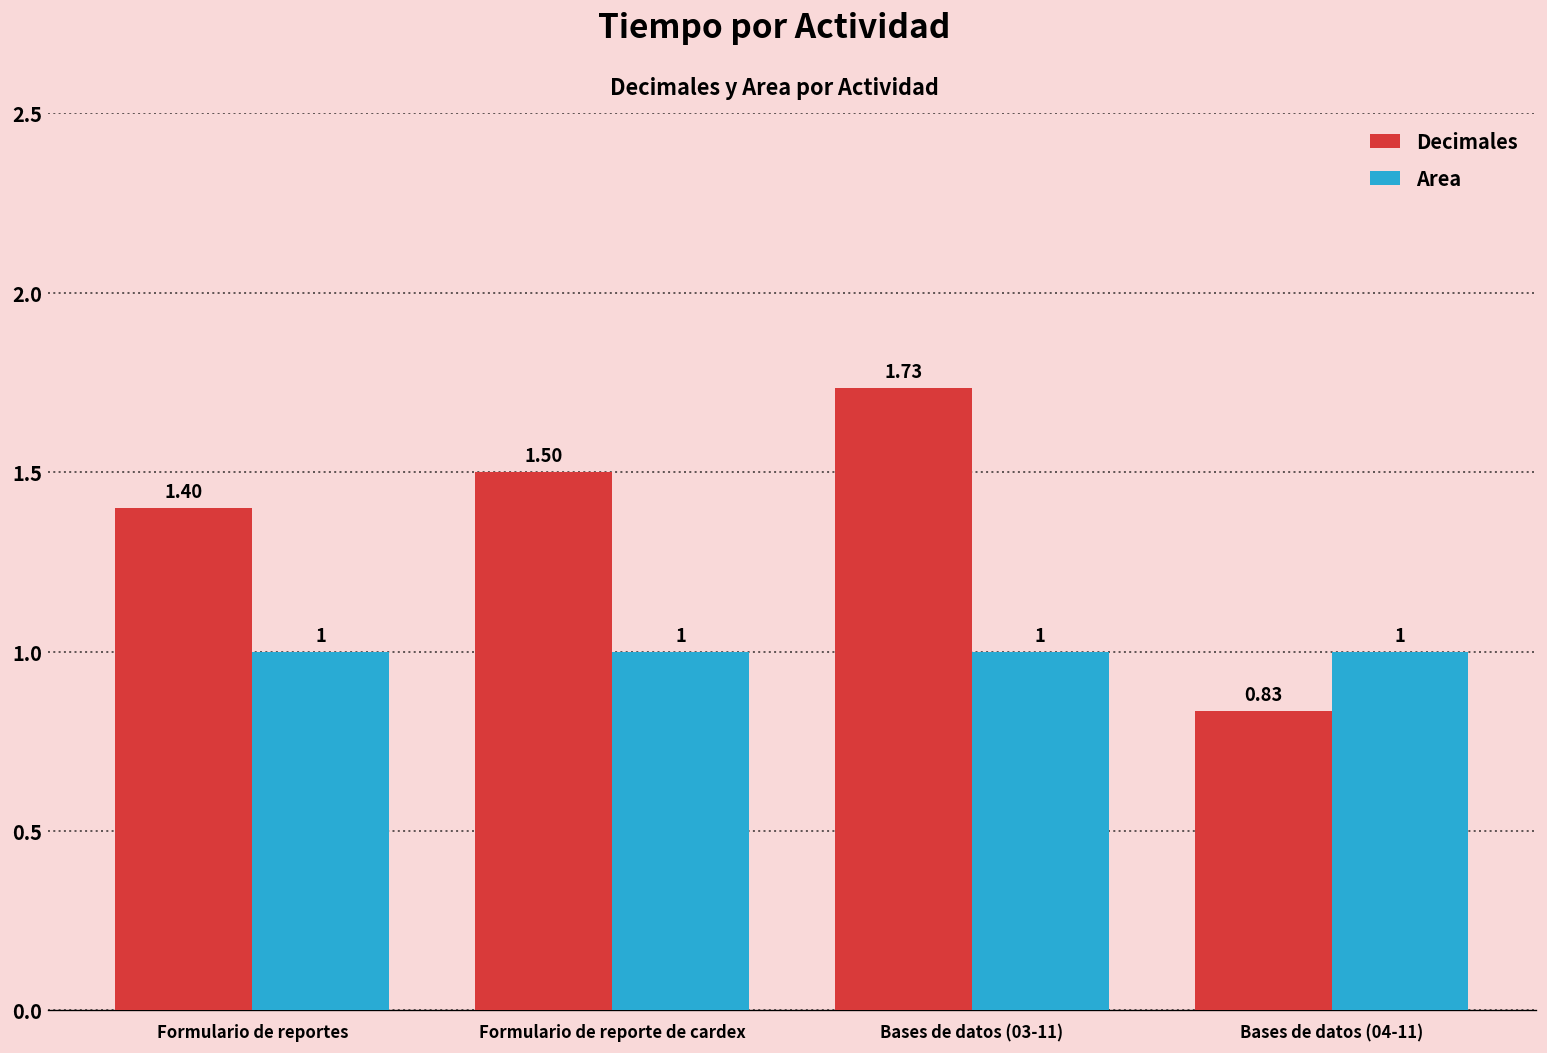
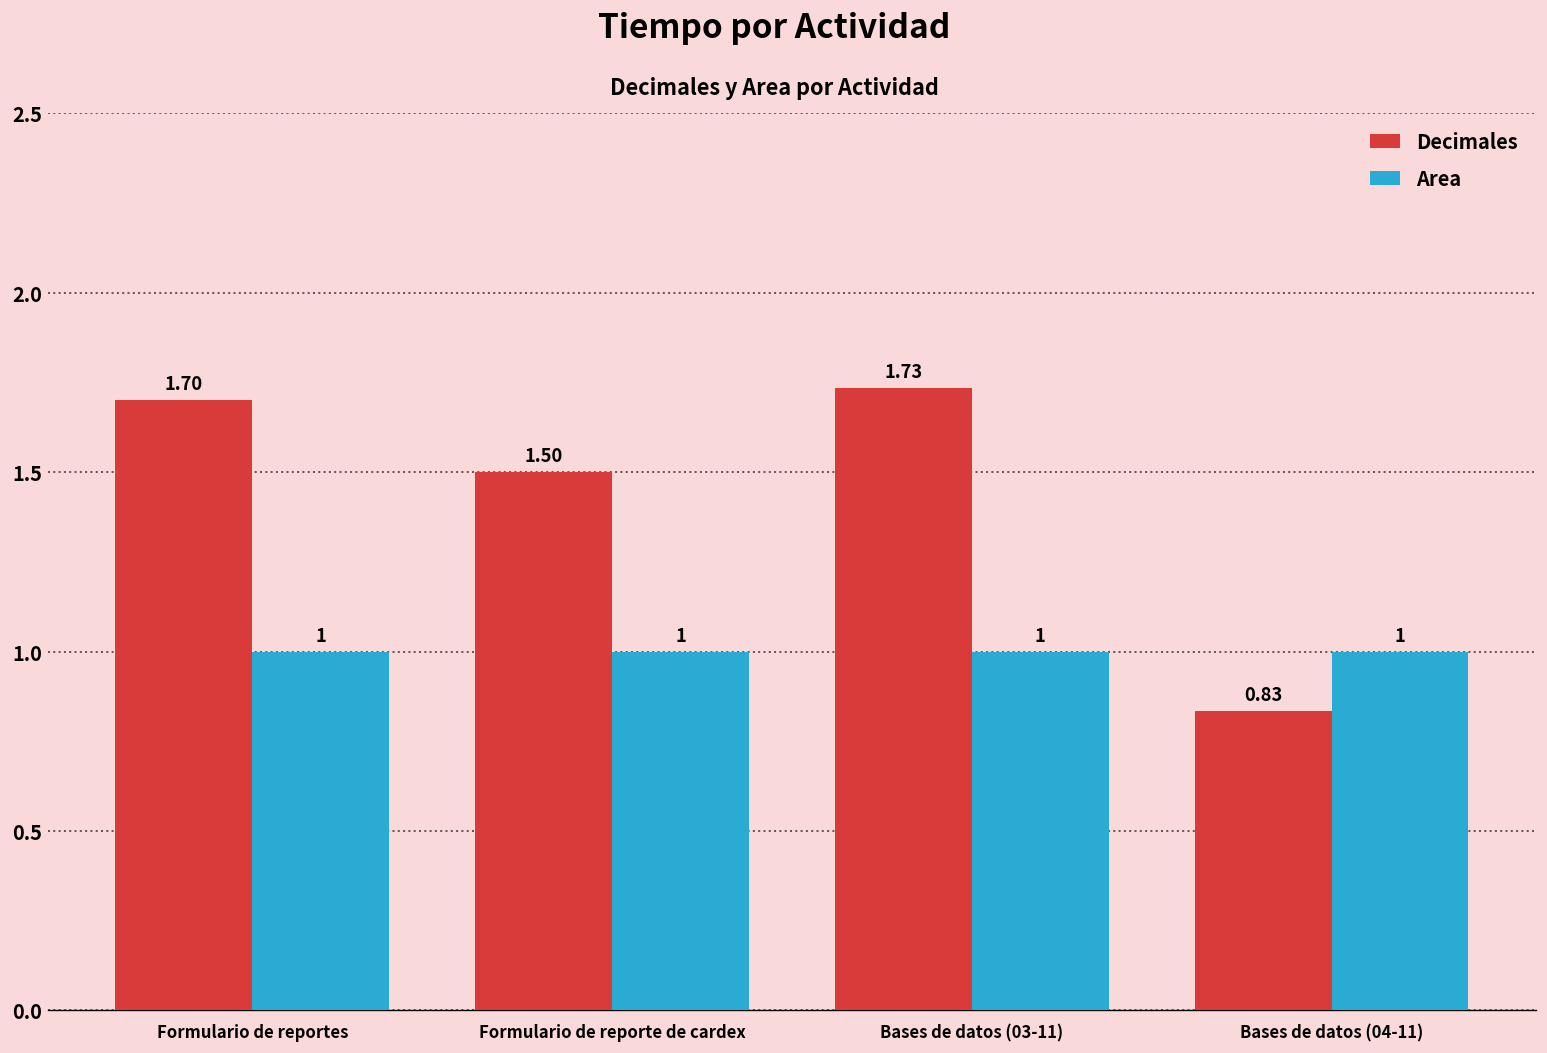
  {
    "Decimales": {
-     "Formulario de reportes": 1.40,
+     "Formulario de reportes": 1.70,
      "Formulario de reporte de cardex": 1.50,
      "Bases de datos (03-11)": 1.73,
      "Bases de datos (04-11)": 0.83
    },
    "Area": {
      "Formulario de reportes": 1,
      "Formulario de reporte de cardex": 1,
      "Bases de datos (03-11)": 1,
      "Bases de datos (04-11)": 1
    }
  }
